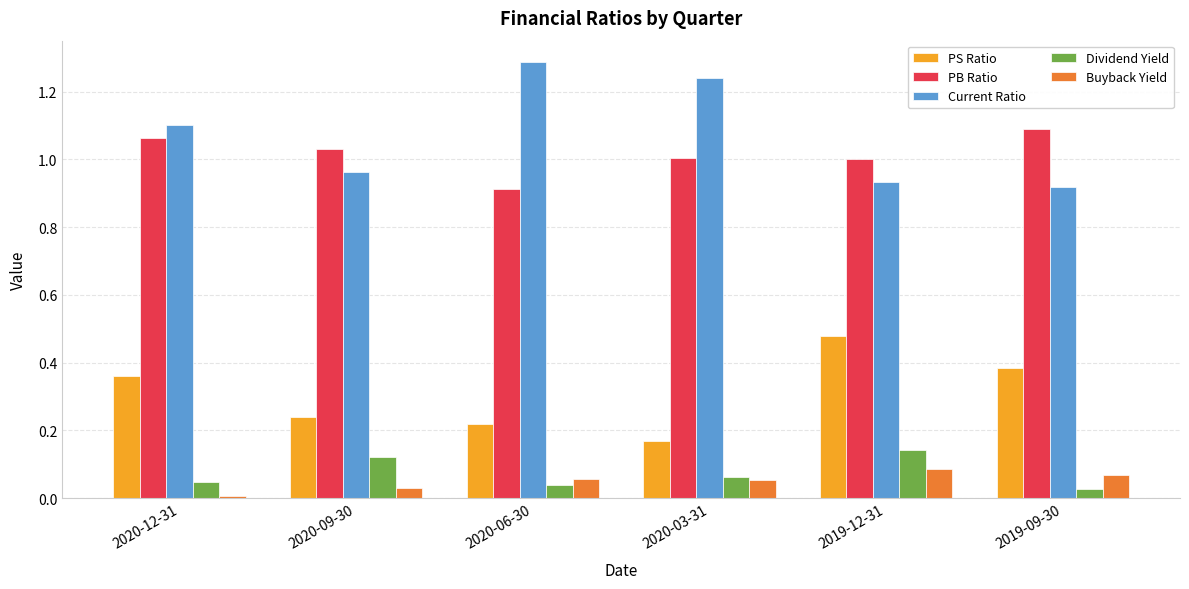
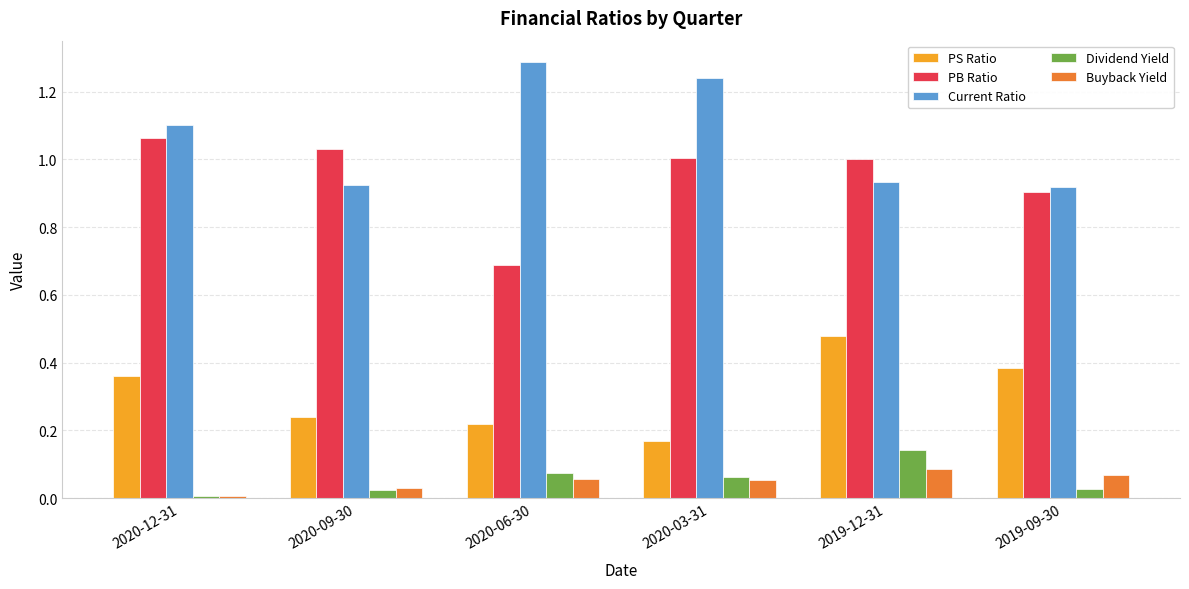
  {
    "PB Ratio": {
      "2020-12-31": 1.06,
      "2020-09-30": 1.03,
-     "2020-06-30": 0.91,
+     "2020-06-30": 0.69,
      "2020-03-31": 1.00,
      "2019-12-31": 1.00,
-     "2019-09-30": 1.09
+     "2019-09-30": 0.90
    },
    "Current Ratio": {
      "2020-12-31": 1.10,
-     "2020-09-30": 0.96,
+     "2020-09-30": 0.93,
      "2020-06-30": 1.29,
      "2020-03-31": 1.24,
      "2019-12-31": 0.93,
      "2019-09-30": 0.92
    },
    "Dividend Yield": {
-     "2020-12-31": 0.05,
-     "2020-09-30": 0.12,
-     "2020-06-30": 0.04,
+     "2020-12-31": 0.01,
+     "2020-09-30": 0.02,
+     "2020-06-30": 0.08,
      "2020-03-31": 0.06,
      "2019-12-31": 0.14,
      "2019-09-30": 0.03
    }
  }
